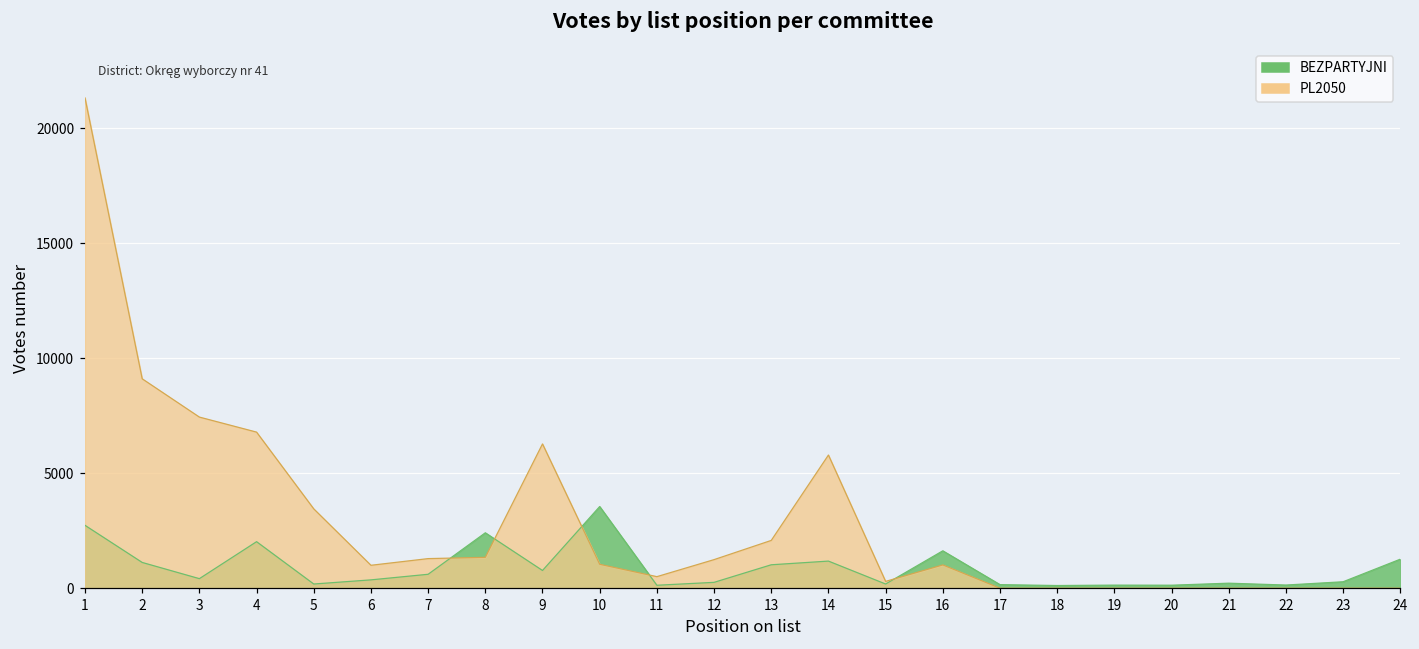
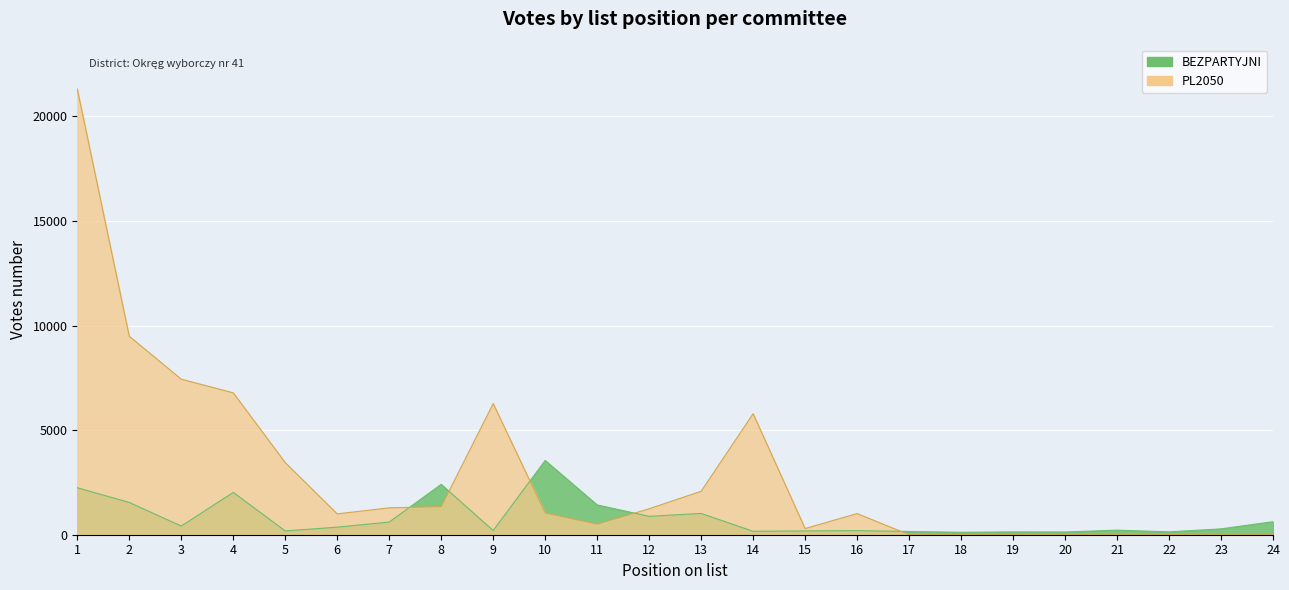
  {
    "BEZPARTYJNI": {
-     "1": 2700,
-     "2": 1100,
+     "1": 2200,
+     "2": 1500,
      "3": 400,
      "4": 2000,
      "5": 200,
      "6": 400,
      "7": 600,
      "8": 2400,
-     "9": 800,
+     "9": 200,
      "10": 3600,
-     "11": 100,
-     "12": 300,
+     "11": 1400,
+     "12": 900,
      "13": 1000,
-     "14": 1200,
-     "16": 1600,
+     "14": 200,
+     "16": 200,
      "17": 200,
      "19": 100,
      "20": 100,
      "21": 200,
      "22": 100,
      "23": 300,
-     "24": 1300
+     "24": 600
    },
    "PL2050": {
-     "2": 9100,
+     "2": 9500,
      "3": 7400,
      "4": 6800,
      "5": 3400,
      "6": 1000,
      "7": 1300,
      "8": 1300,
      "9": 6300,
      "10": 1000,
      "11": 500,
      "12": 1200,
      "13": 2100,
      "14": 5800,
      "16": 1000,
      "17": 0,
      "19": 0,
      "20": 0,
      "21": 0,
      "22": 0,
      "23": 0,
      "24": 0
    }
  }
